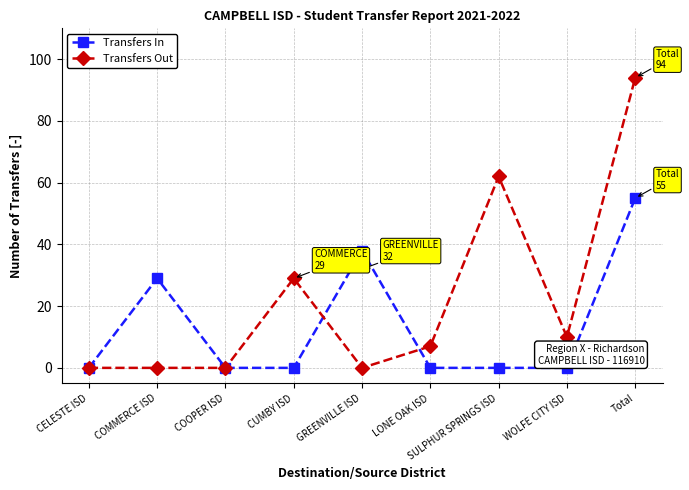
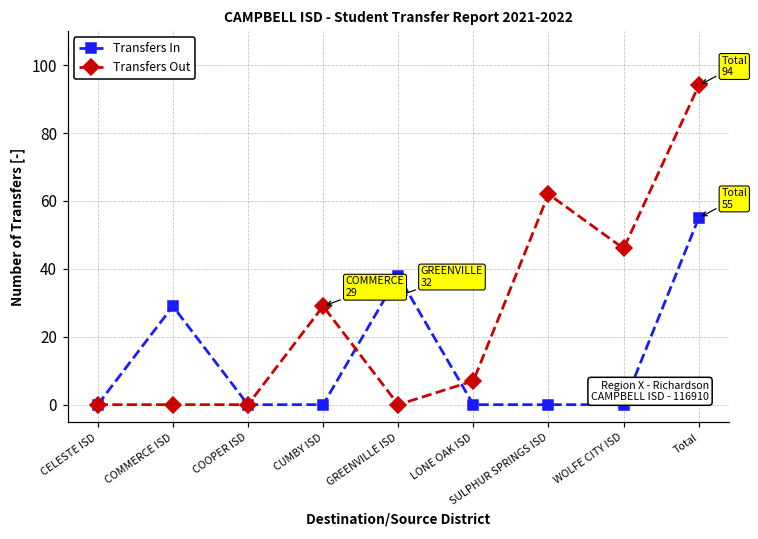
  {
    "Transfers In": {
      "COMMERCE ISD": 29,
      "CUMBY ISD": 0,
      "LONE OAK ISD": 0,
      "SULPHUR SPRINGS ISD": 0
    },
    "Transfers Out": {
      "COMMERCE ISD": 0,
      "CUMBY ISD": 29,
      "GREENVILLE ISD": 0,
      "LONE OAK ISD": 7,
      "SULPHUR SPRINGS ISD": 62,
-     "WOLFE CITY ISD": 10
+     "WOLFE CITY ISD": 46
    }
  }
